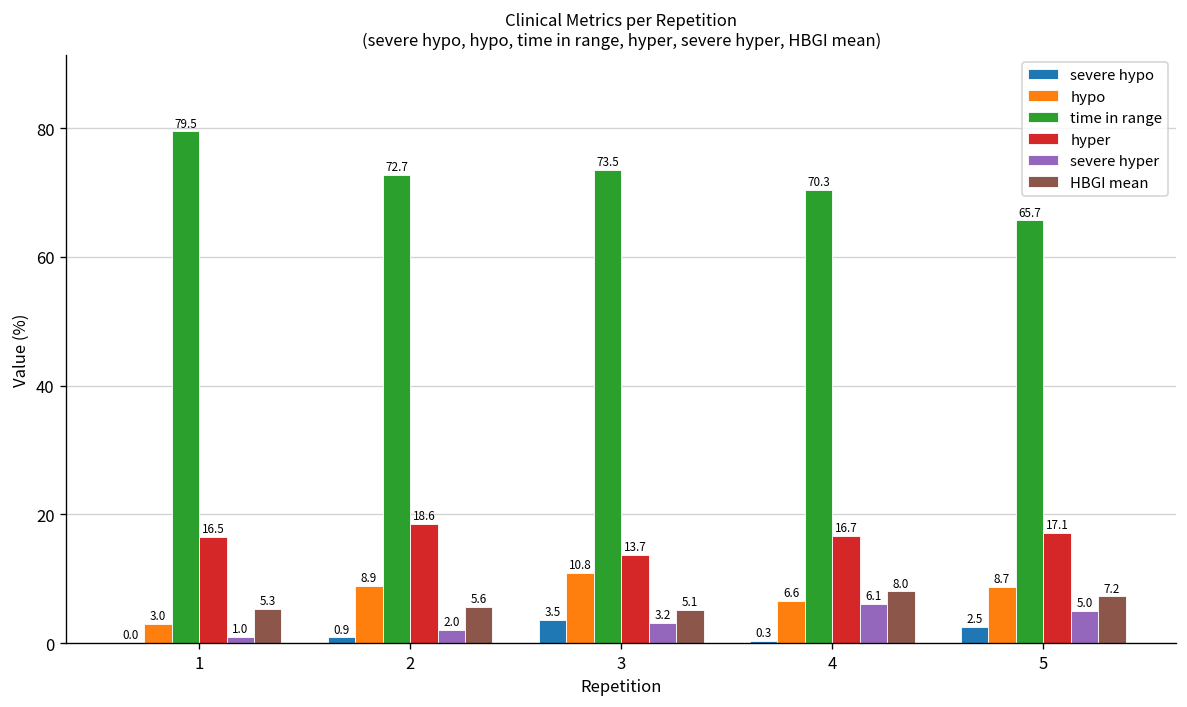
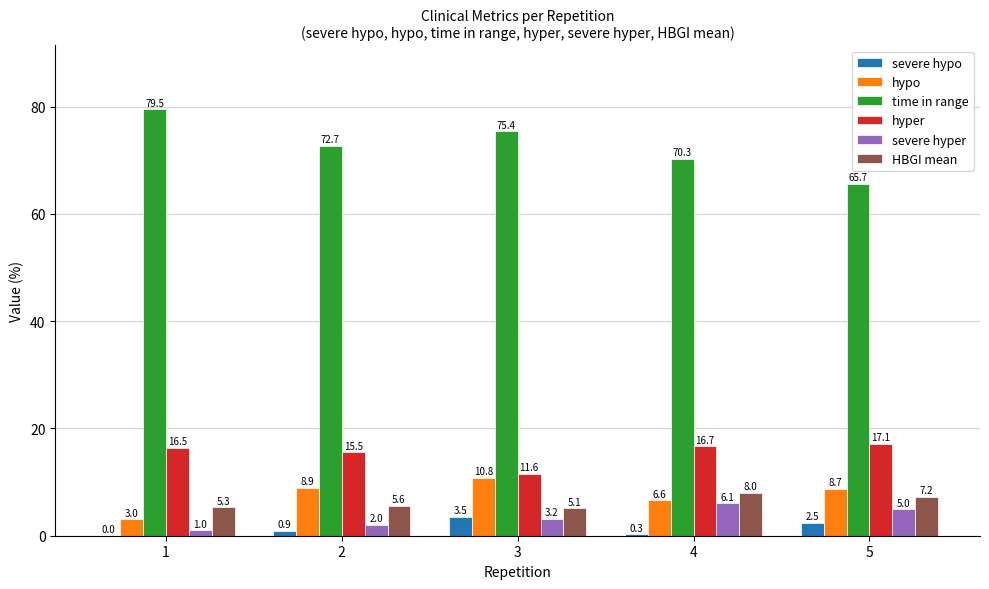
  {
    "severe hypo": {
      "1": 0.0,
      "2": 0.9,
      "3": 3.5,
      "4": 0.3,
      "5": 2.5
    },
    "hypo": {
      "1": 3.0,
      "2": 8.9,
      "3": 10.8,
      "4": 6.6,
      "5": 8.7
    },
    "time in range": {
      "1": 79.5,
      "2": 72.7,
-     "3": 73.5,
+     "3": 75.4,
      "4": 70.3,
      "5": 65.7
    },
    "hyper": {
      "1": 16.5,
-     "2": 18.6,
-     "3": 13.7,
+     "2": 15.5,
+     "3": 11.6,
      "4": 16.7,
      "5": 17.1
    },
    "severe hyper": {
      "1": 1.0,
      "2": 2.0,
      "3": 3.2,
      "4": 6.1,
      "5": 5.0
    },
    "HBGI mean": {
      "1": 5.3,
      "2": 5.6,
      "3": 5.1,
      "4": 8.0,
      "5": 7.2
    }
  }
